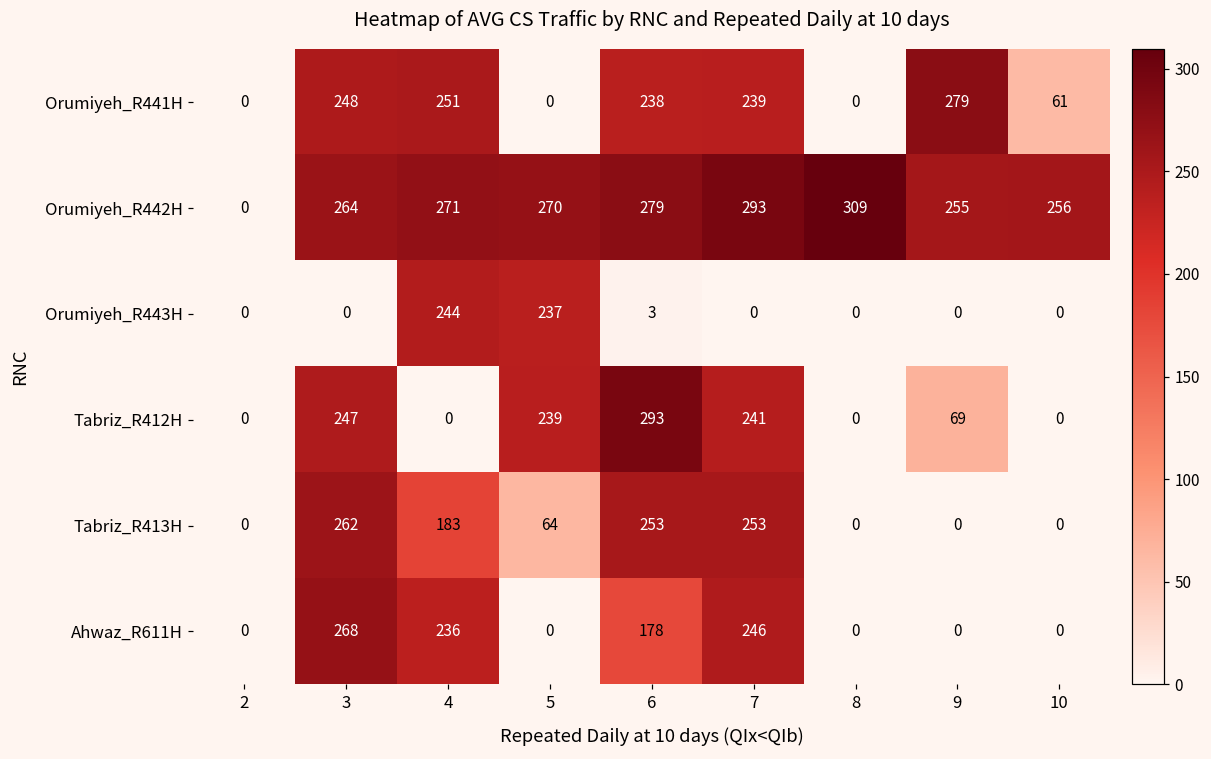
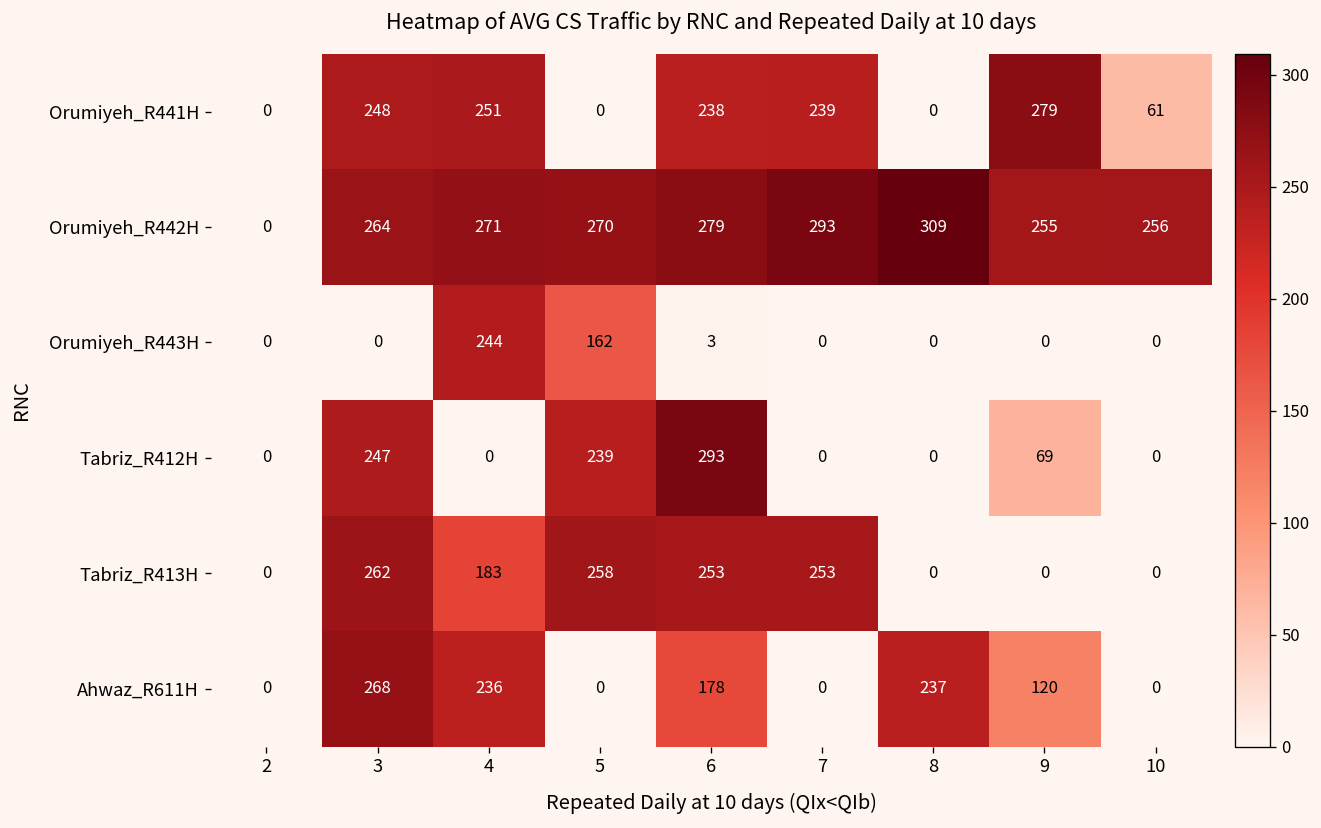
  {
    "Orumiyeh_R441H": {
      "2": 0,
      "3": 248,
      "4": 251,
      "5": 0,
      "6": 238,
      "7": 239,
      "8": 0,
      "9": 279,
      "10": 61
    },
    "Orumiyeh_R442H": {
      "2": 0,
      "3": 264,
      "4": 271,
      "5": 270,
      "6": 279,
      "7": 293,
      "8": 309,
      "9": 255,
      "10": 256
    },
    "Orumiyeh_R443H": {
      "2": 0,
      "3": 0,
      "4": 244,
-     "5": 237,
+     "5": 162,
      "6": 3,
      "7": 0,
      "8": 0,
      "9": 0,
      "10": 0
    },
    "Tabriz_R412H": {
      "2": 0,
      "3": 247,
      "4": 0,
      "5": 239,
      "6": 293,
-     "7": 241,
+     "7": 0,
      "8": 0,
      "9": 69,
      "10": 0
    },
    "Tabriz_R413H": {
      "2": 0,
      "3": 262,
      "4": 183,
-     "5": 64,
+     "5": 258,
      "6": 253,
      "7": 253,
      "8": 0,
      "9": 0,
      "10": 0
    },
    "Ahwaz_R611H": {
      "2": 0,
      "3": 268,
      "4": 236,
      "5": 0,
      "6": 178,
-     "7": 246,
-     "8": 0,
-     "9": 0,
+     "7": 0,
+     "8": 237,
+     "9": 120,
      "10": 0
    }
  }
